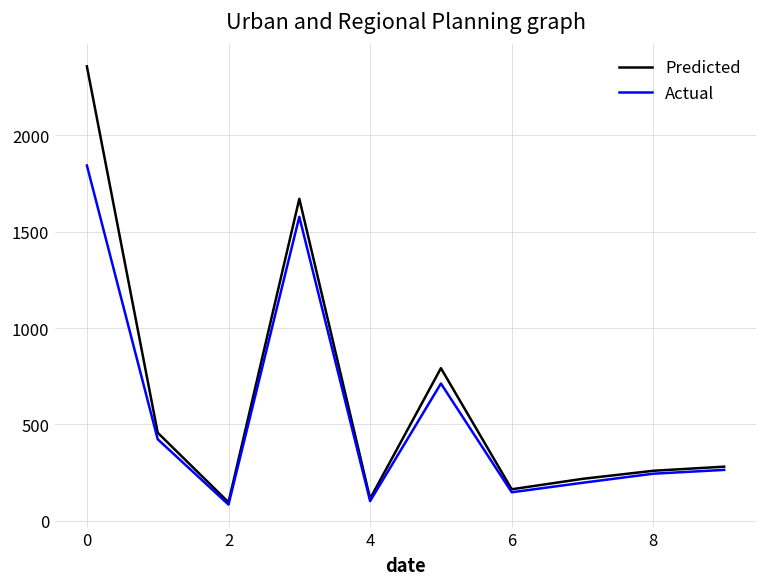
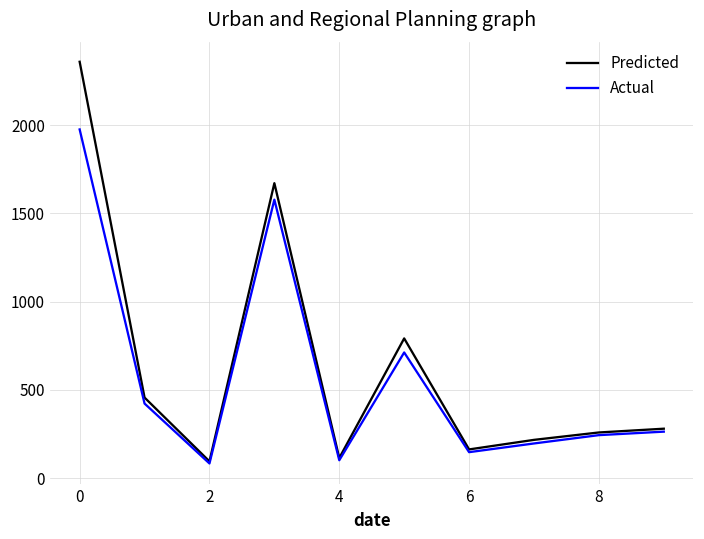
  {
    "Predicted": {
      "0": 2360
    },
    "Actual": {
-     "0": 1840
+     "0": 1980
    }
  }
